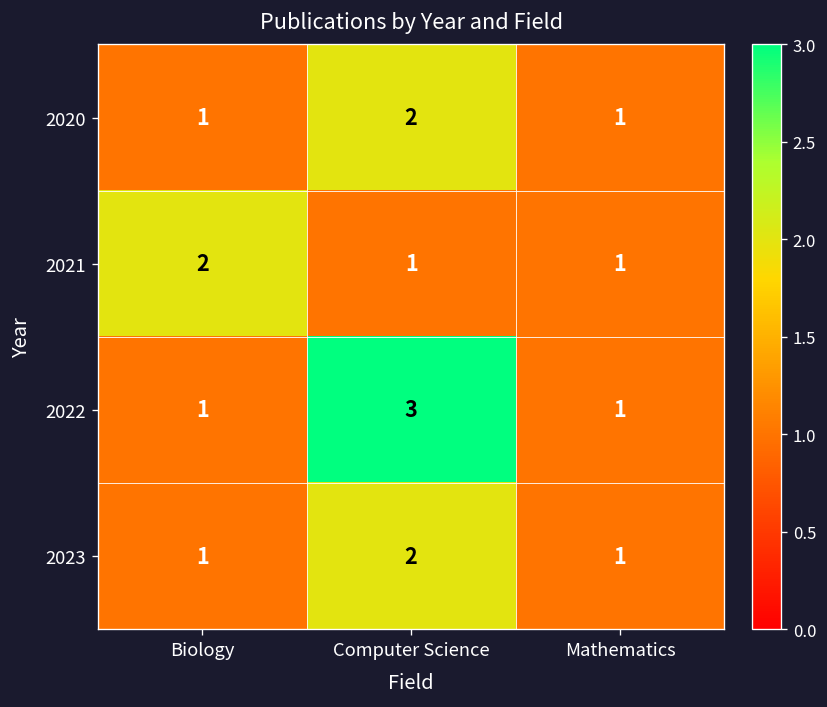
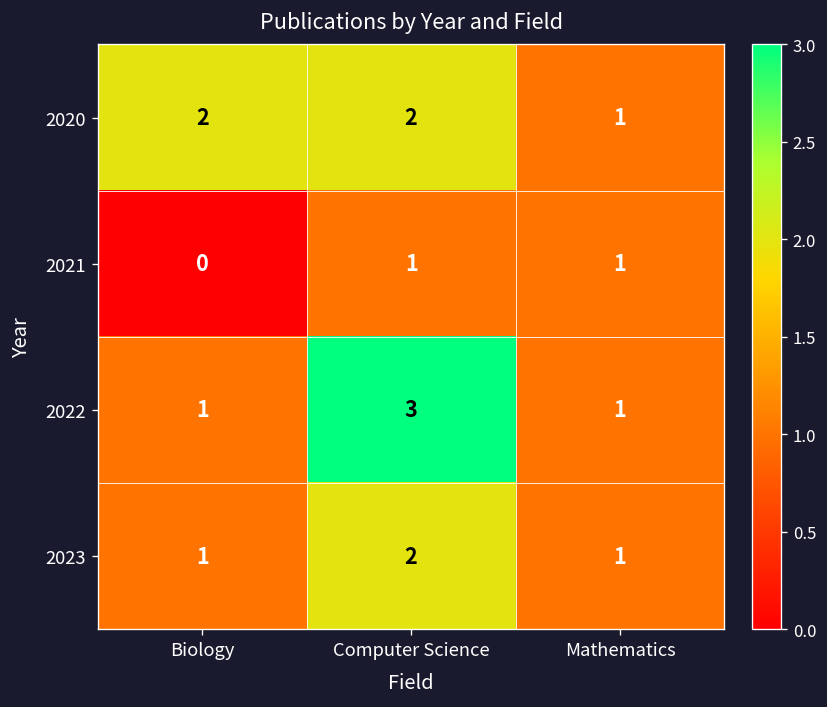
  {
    "2020": {
-     "Biology": 1,
+     "Biology": 2,
      "Computer Science": 2,
      "Mathematics": 1
    },
    "2021": {
-     "Biology": 2,
+     "Biology": 0,
      "Computer Science": 1,
      "Mathematics": 1
    },
    "2022": {
      "Biology": 1,
      "Computer Science": 3,
      "Mathematics": 1
    },
    "2023": {
      "Biology": 1,
      "Computer Science": 2,
      "Mathematics": 1
    }
  }
